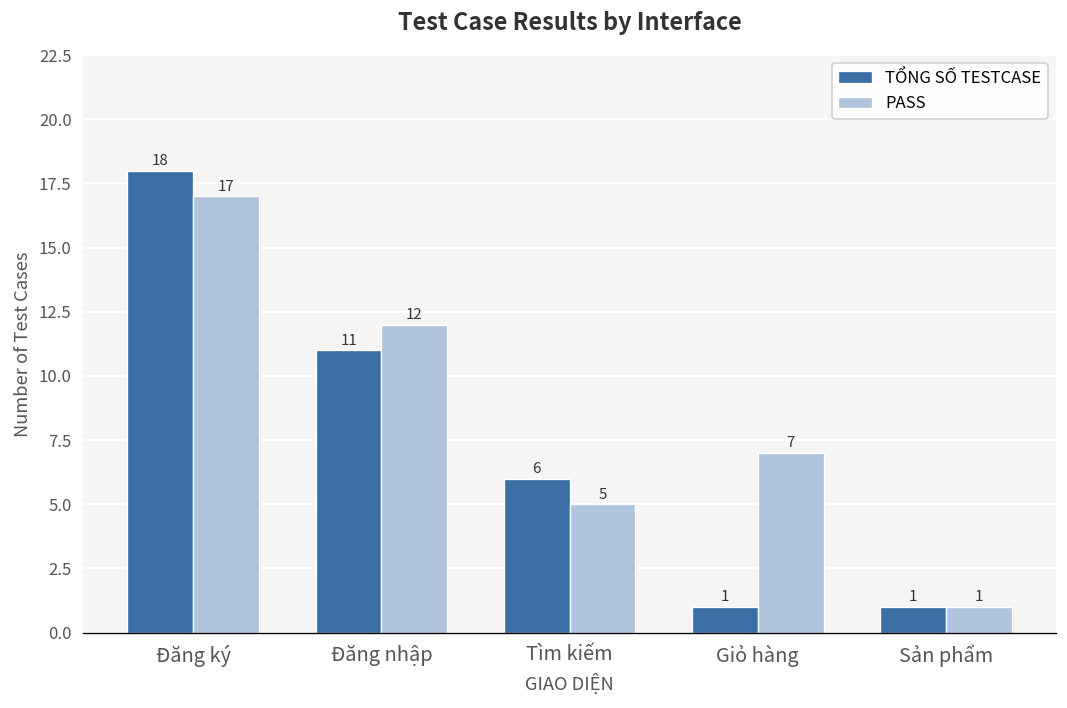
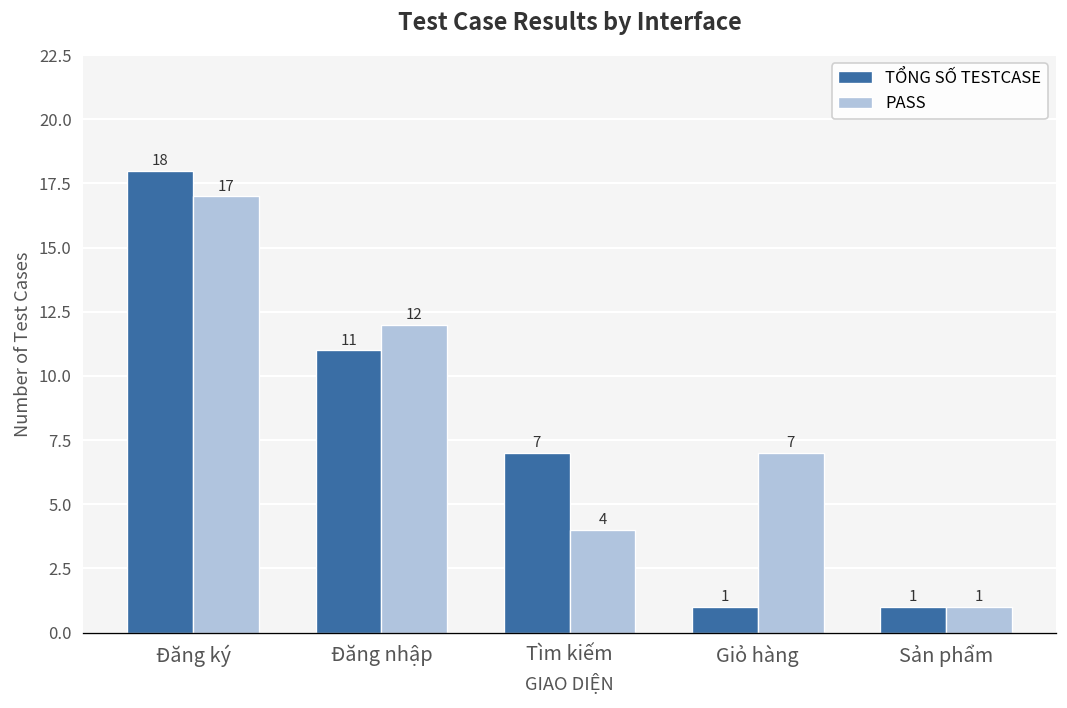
  {
    "TỔNG SỐ TESTCASE": {
      "Đăng ký": 18,
      "Đăng nhập": 11,
-     "Tìm kiếm": 6,
+     "Tìm kiếm": 7,
      "Giỏ hàng": 1,
      "Sản phẩm": 1
    },
    "PASS": {
      "Đăng ký": 17,
      "Đăng nhập": 12,
-     "Tìm kiếm": 5,
+     "Tìm kiếm": 4,
      "Giỏ hàng": 7,
      "Sản phẩm": 1
    }
  }
